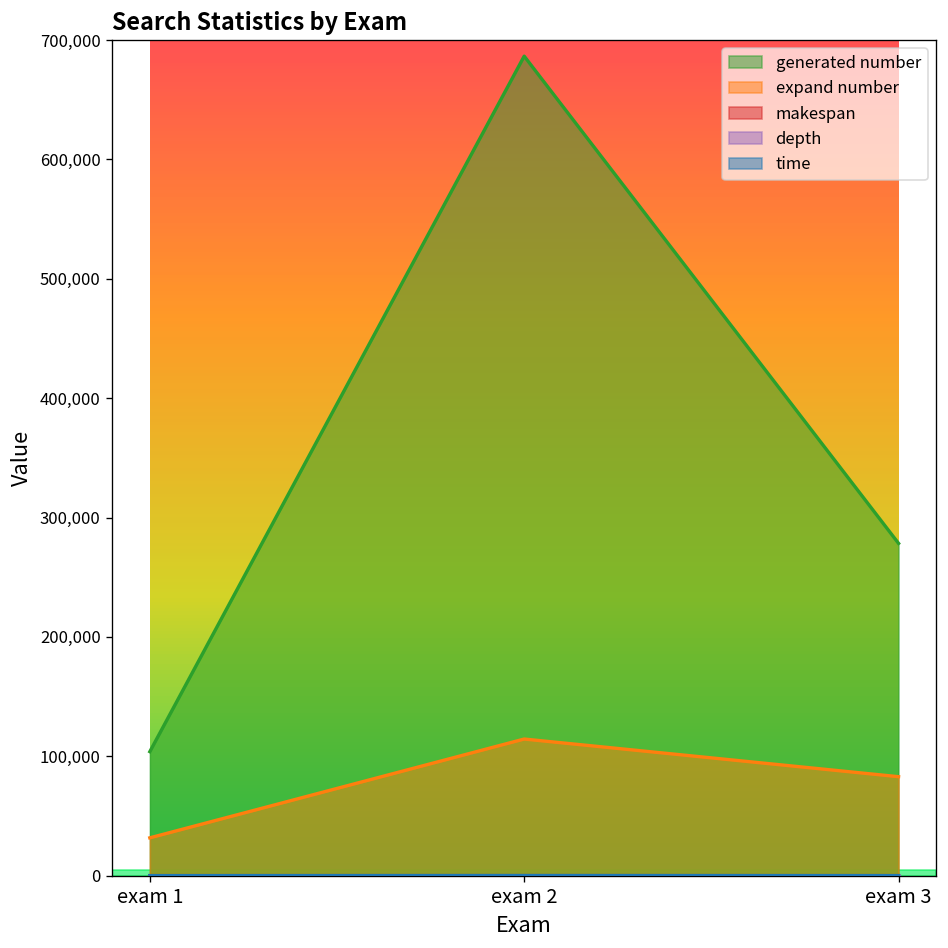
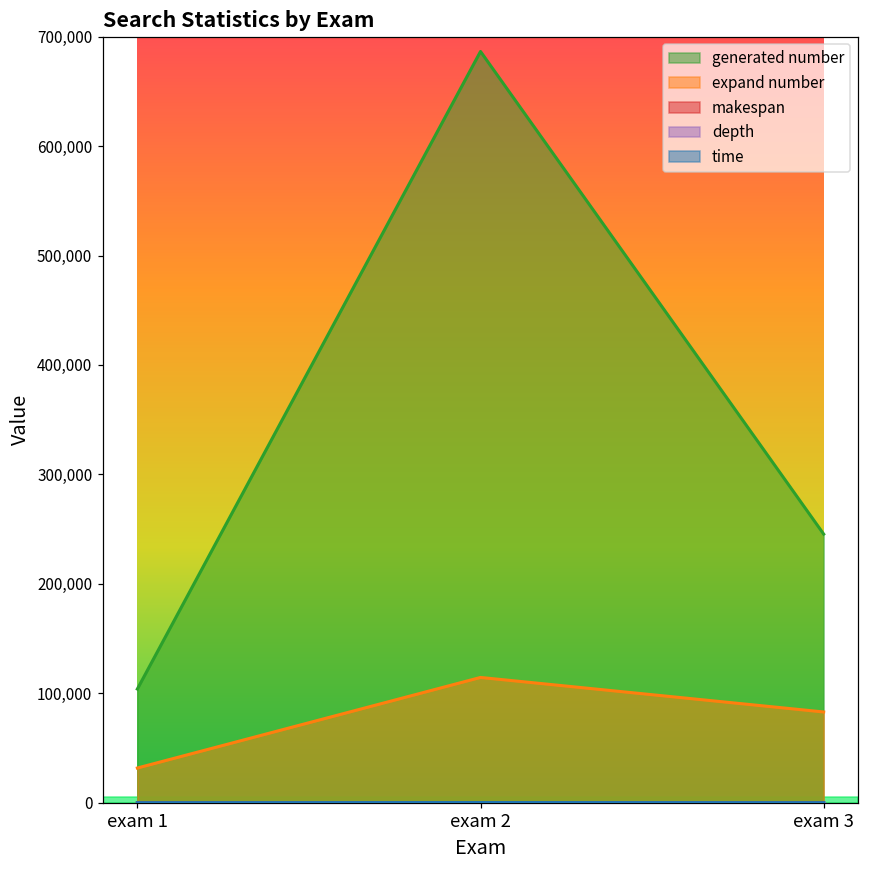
  {
    "generated number": {
      "exam 1": "100,000",
      "exam 2": "690,000",
-     "exam 3": "280,000"
+     "exam 3": "250,000"
    },
    "expand number": {
      "exam 1": "30,000",
      "exam 2": "110,000",
      "exam 3": "80,000"
    }
  }
